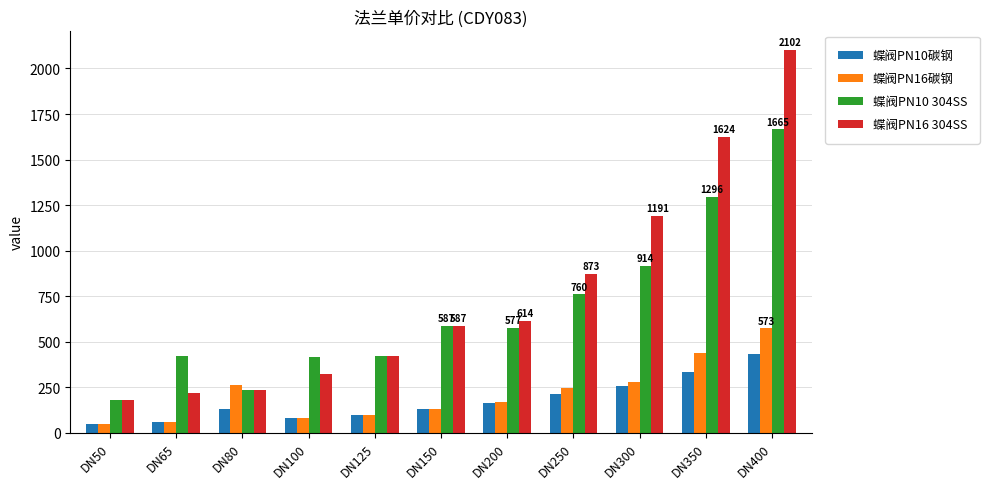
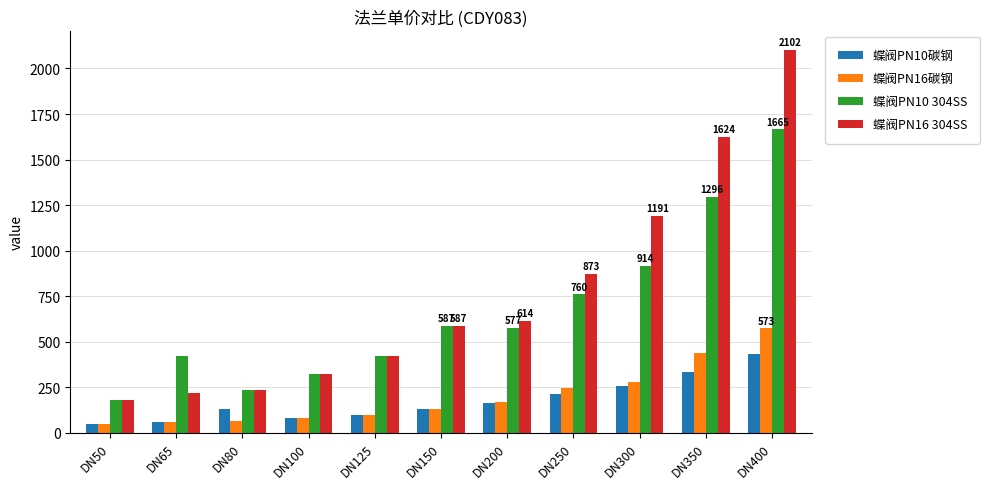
  {
    "蝶阀PN10碳钢": {
      "DN50": 50,
      "DN65": 60,
      "DN80": 130,
      "DN100": 80,
      "DN125": 100,
      "DN150": 130,
      "DN200": 160,
      "DN250": 210,
      "DN300": 260,
      "DN350": 330,
      "DN400": 430
    },
    "蝶阀PN16碳钢": {
      "DN50": 50,
      "DN65": 60,
-     "DN80": 260,
+     "DN80": 60,
      "DN100": 80,
      "DN125": 100,
      "DN150": 130,
      "DN200": 170,
      "DN250": 240,
      "DN300": 280,
      "DN350": 440
    },
    "蝶阀PN10 304SS": {
      "DN50": 180,
      "DN65": 420,
      "DN80": 240,
-     "DN100": 410,
+     "DN100": 320,
      "DN125": 420
    },
    "蝶阀PN16 304SS": {
      "DN200": 614,
      "DN350": 1624,
      "DN400": 2102
    }
  }
